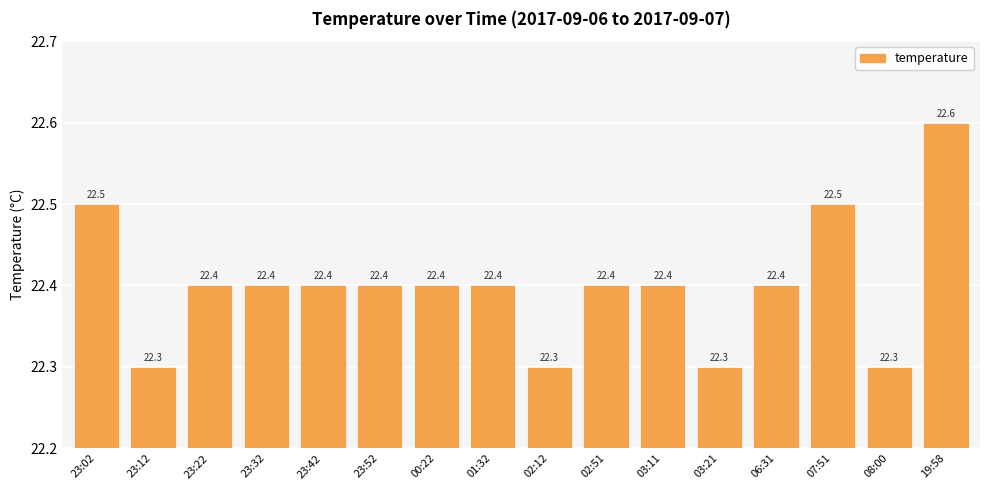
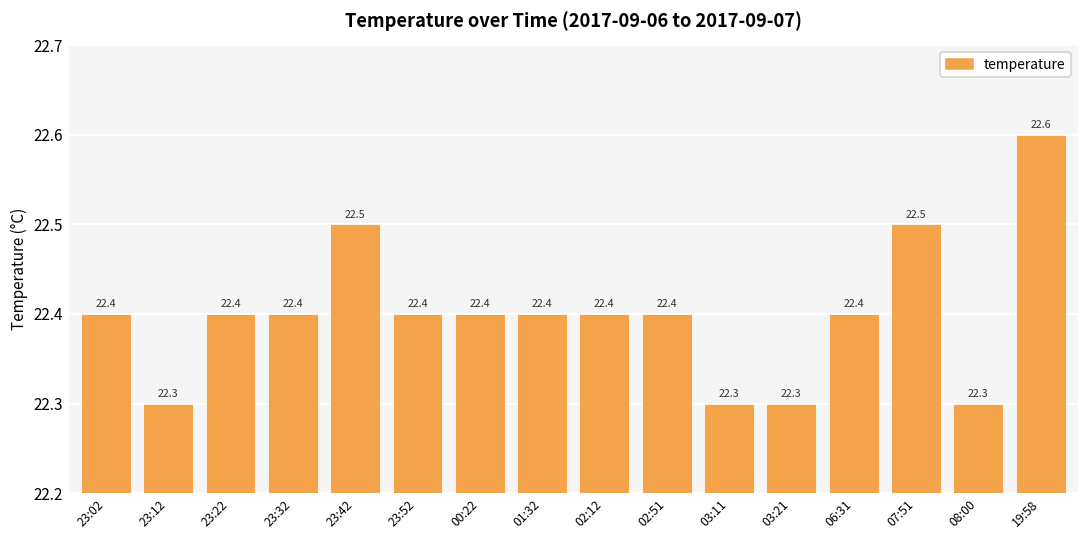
  {
-   "23:02": 22.5,
+   "23:02": 22.4,
    "23:12": 22.3,
    "23:22": 22.4,
    "23:32": 22.4,
-   "23:42": 22.4,
+   "23:42": 22.5,
    "23:52": 22.4,
    "00:22": 22.4,
    "01:32": 22.4,
-   "02:12": 22.3,
+   "02:12": 22.4,
    "02:51": 22.4,
-   "03:11": 22.4,
+   "03:11": 22.3,
    "03:21": 22.3,
    "06:31": 22.4,
    "07:51": 22.5,
    "08:00": 22.3,
    "19:58": 22.6
  }
